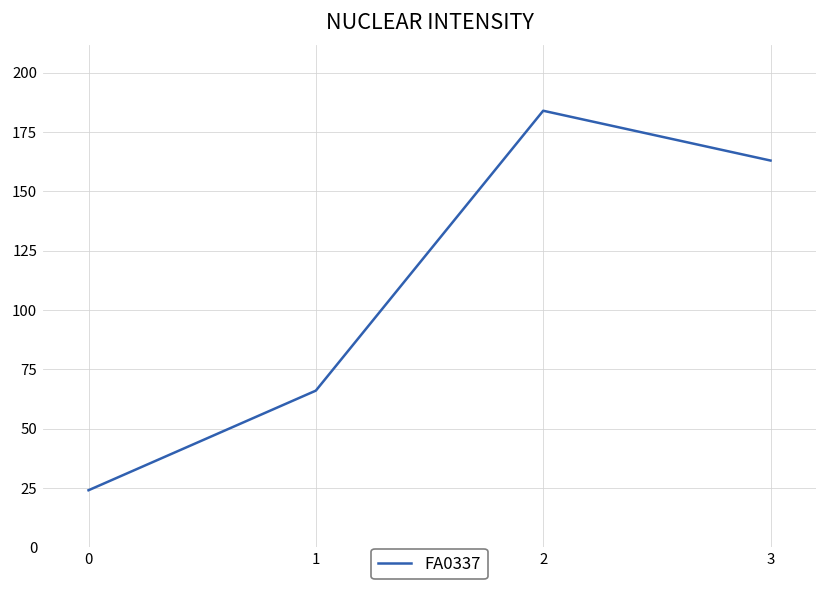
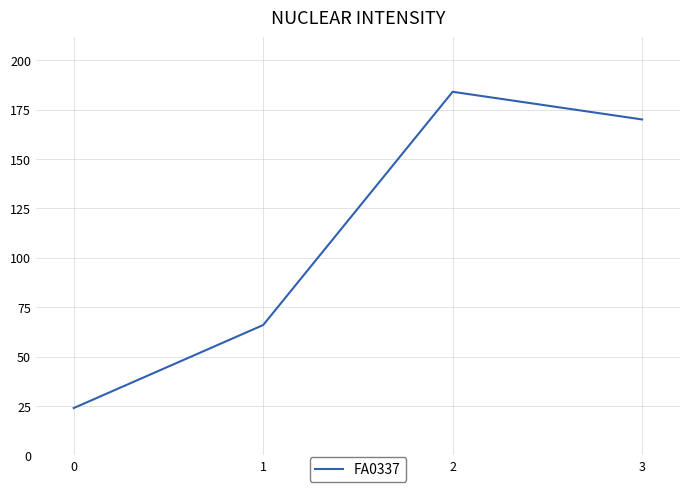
  {
    "0": 24,
    "1": 66,
    "2": 184,
-   "3": 163
+   "3": 170
  }
